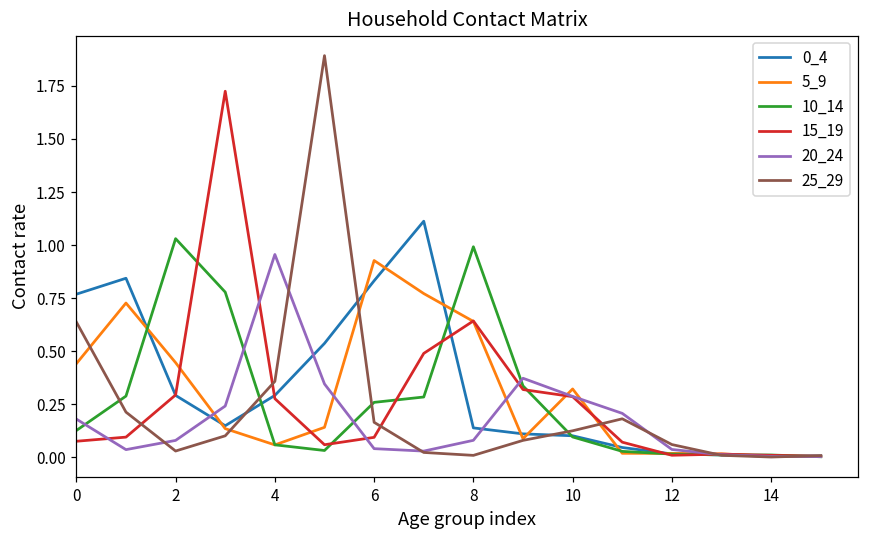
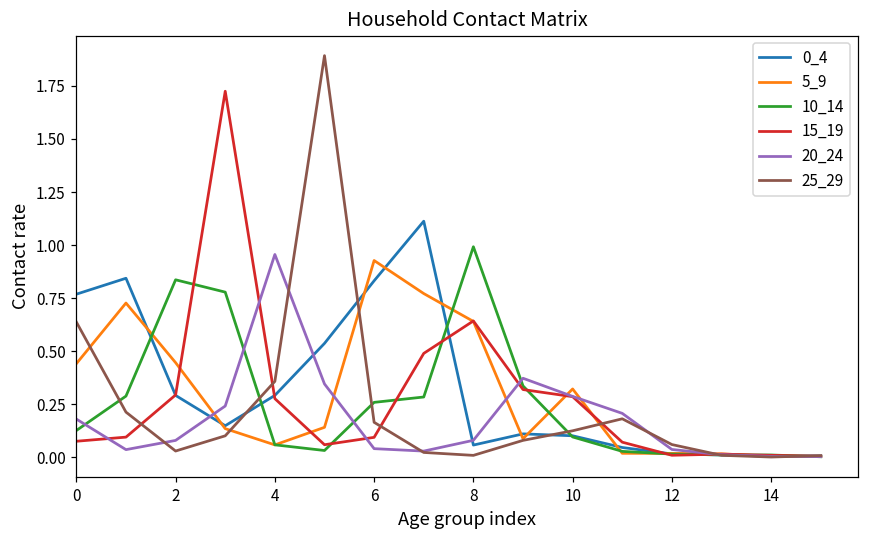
  {
    "0_4": {
      "0": 0.77,
      "4": 0.29,
      "6": 0.83,
-     "8": 0.14
+     "8": 0.06
    },
    "5_9": {
      "0": 0.44,
      "2": 0.45,
      "6": 0.93,
      "10": 0.32
    },
    "10_14": {
      "0": 0.13,
-     "2": 1.03,
+     "2": 0.84,
      "6": 0.26,
      "8": 0.99
    },
    "15_19": {
      "0": 0.08,
      "4": 0.28,
      "6": 0.09
    },
    "20_24": {
      "0": 0.18,
      "2": 0.08,
      "4": 0.96,
      "6": 0.04,
      "8": 0.08,
      "12": 0.04
    },
    "25_29": {
      "0": 0.64,
      "2": 0.03,
      "4": 0.36,
      "6": 0.16,
      "8": 0.01,
      "10": 0.12,
      "12": 0.06
    }
  }
